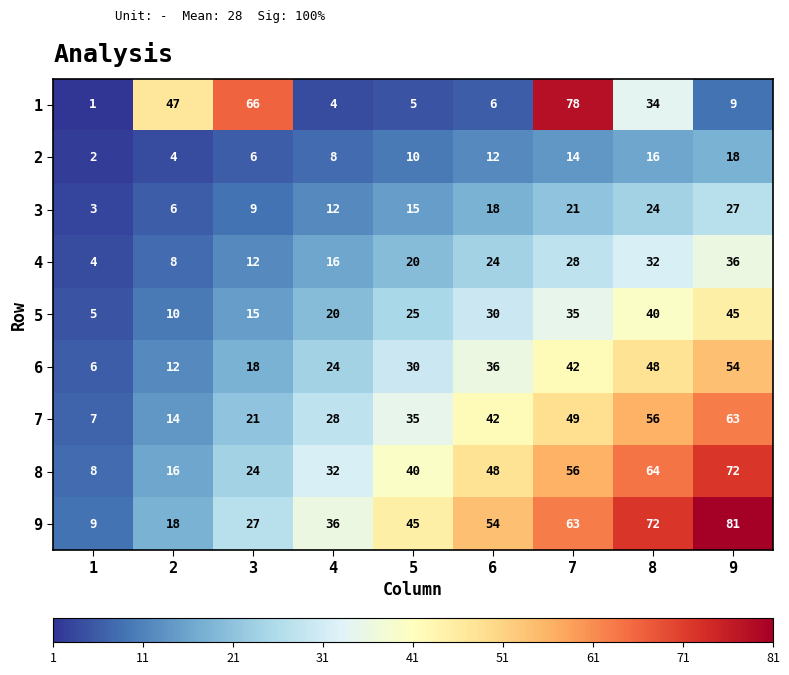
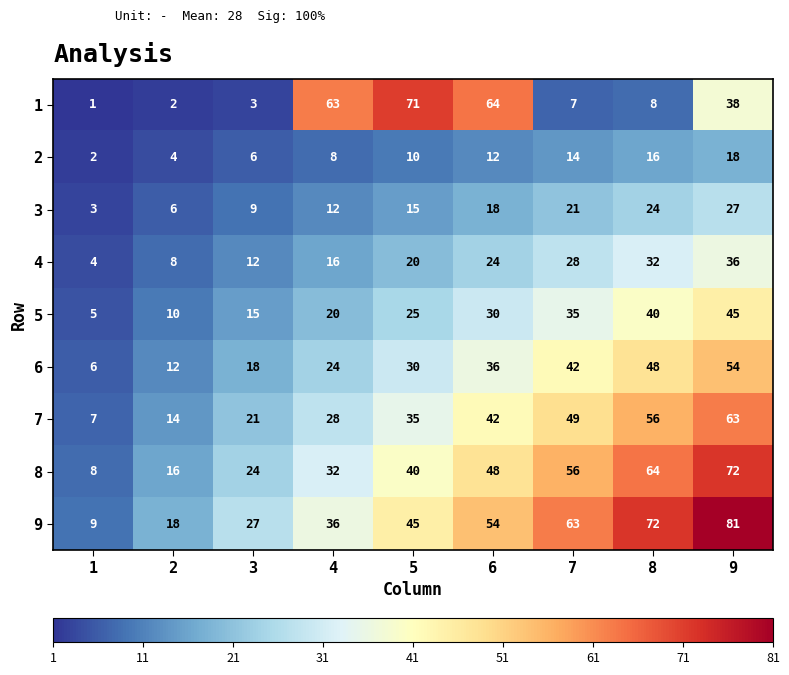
  {
    "1": {
      "1": 1,
-     "2": 47,
-     "3": 66,
-     "4": 4,
-     "5": 5,
-     "6": 6,
-     "7": 78,
-     "8": 34,
-     "9": 9
+     "2": 2,
+     "3": 3,
+     "4": 63,
+     "5": 71,
+     "6": 64,
+     "7": 7,
+     "8": 8,
+     "9": 38
    },
    "2": {
      "1": 2,
      "2": 4,
      "3": 6,
      "4": 8,
      "5": 10,
      "6": 12,
      "7": 14,
      "8": 16,
      "9": 18
    },
    "3": {
      "1": 3,
      "2": 6,
      "3": 9,
      "4": 12,
      "5": 15,
      "6": 18,
      "7": 21,
      "8": 24,
      "9": 27
    },
    "4": {
      "1": 4,
      "2": 8,
      "3": 12,
      "4": 16,
      "5": 20,
      "6": 24,
      "7": 28,
      "8": 32,
      "9": 36
    },
    "5": {
      "1": 5,
      "2": 10,
      "3": 15,
      "4": 20,
      "5": 25,
      "6": 30,
      "7": 35,
      "8": 40,
      "9": 45
    },
    "6": {
      "1": 6,
      "2": 12,
      "3": 18,
      "4": 24,
      "5": 30,
      "6": 36,
      "7": 42,
      "8": 48,
      "9": 54
    },
    "7": {
      "1": 7,
      "2": 14,
      "3": 21,
      "4": 28,
      "5": 35,
      "6": 42,
      "7": 49,
      "8": 56,
      "9": 63
    },
    "8": {
      "1": 8,
      "2": 16,
      "3": 24,
      "4": 32,
      "5": 40,
      "6": 48,
      "7": 56,
      "8": 64,
      "9": 72
    },
    "9": {
      "1": 9,
      "2": 18,
      "3": 27,
      "4": 36,
      "5": 45,
      "6": 54,
      "7": 63,
      "8": 72,
      "9": 81
    }
  }
